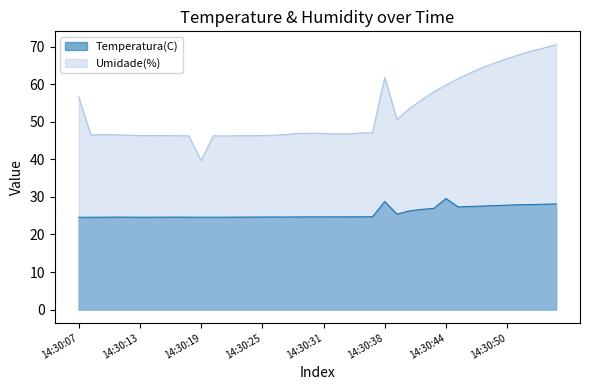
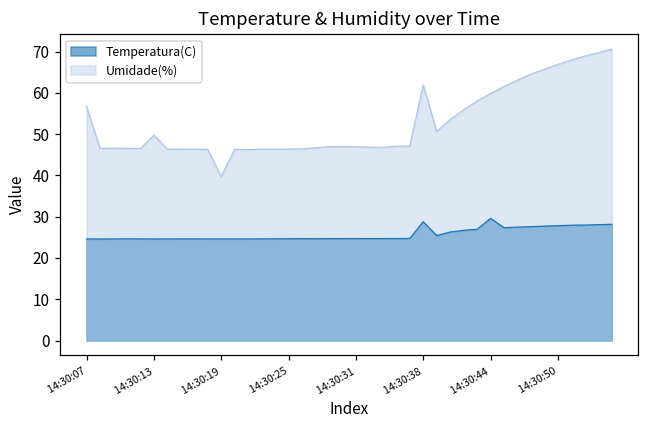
  {
    "Temperatura(C)": {
      "14:30:07": 25,
      "14:30:13": 25,
      "14:30:19": 25,
      "14:30:25": 25,
      "14:30:31": 25,
      "14:30:38": 29,
      "14:30:44": 30,
      "14:30:50": 28
    },
    "Umidade(%)": {
      "14:30:07": 57,
-     "14:30:13": 46,
+     "14:30:13": 50,
      "14:30:19": 40,
      "14:30:25": 46,
      "14:30:31": 47,
      "14:30:38": 62,
      "14:30:44": 60,
      "14:30:50": 67
    }
  }
